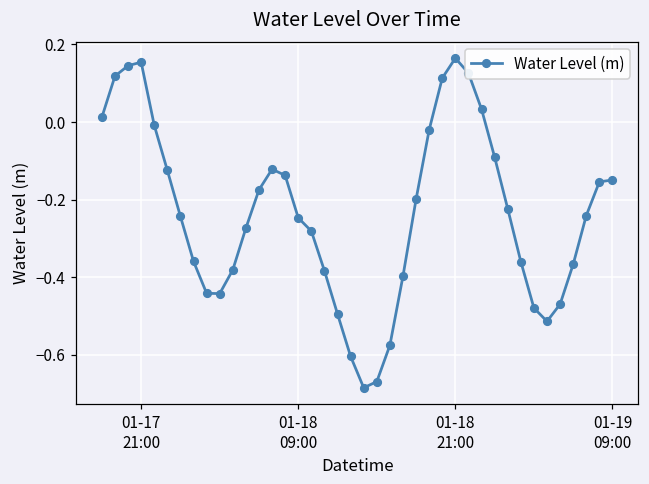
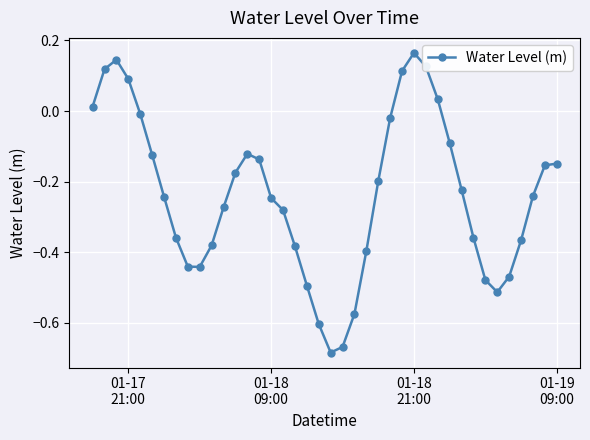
  {
-   "01-17 21:00": 0.15,
+   "01-17 21:00": 0.09,
    "01-18 09:00": -0.25,
    "01-18 21:00": 0.16,
    "01-19 09:00": -0.15
  }
